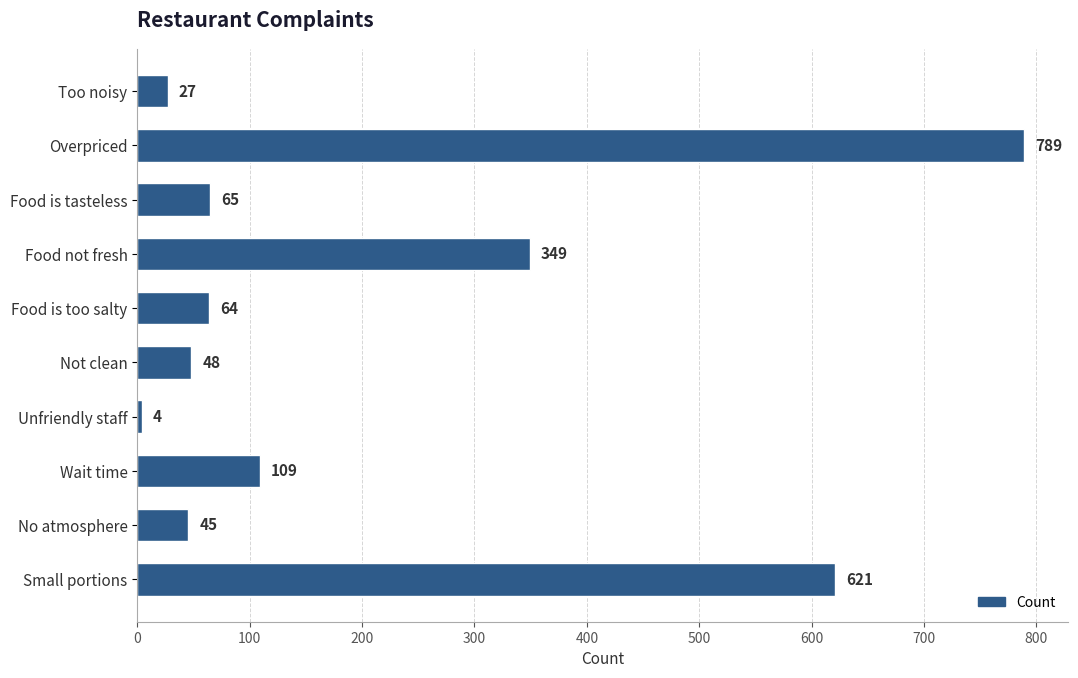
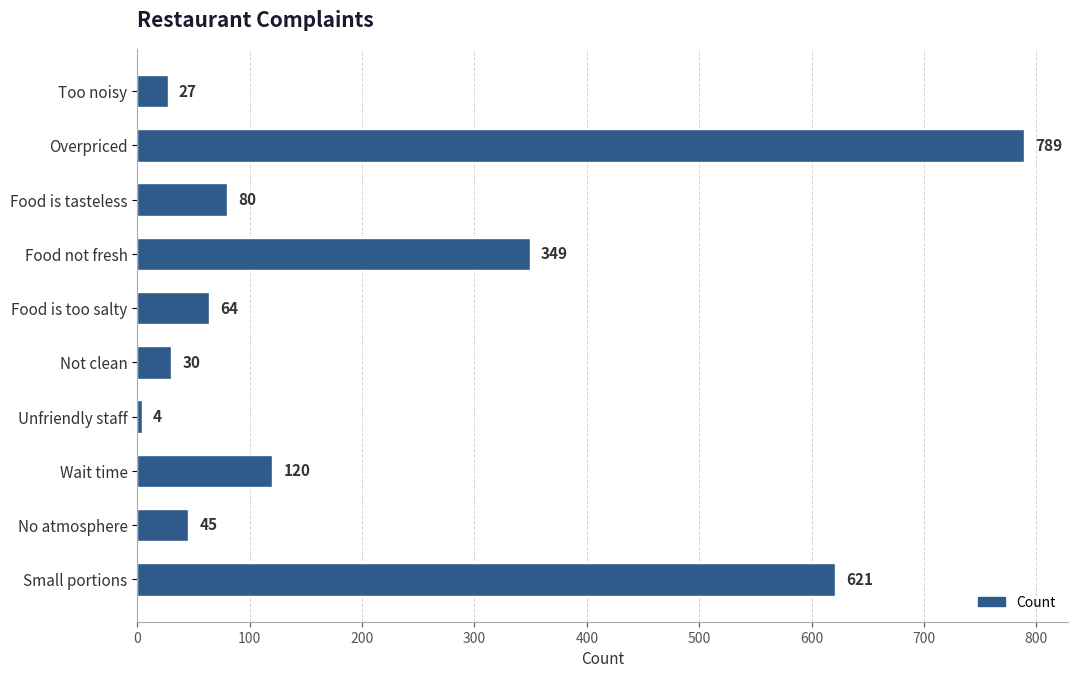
  {
    "Too noisy": 27,
    "Overpriced": 789,
-   "Food is tasteless": 65,
+   "Food is tasteless": 80,
    "Food not fresh": 349,
    "Food is too salty": 64,
-   "Not clean": 48,
+   "Not clean": 30,
    "Unfriendly staff": 4,
-   "Wait time": 109,
+   "Wait time": 120,
    "No atmosphere": 45,
    "Small portions": 621
  }
